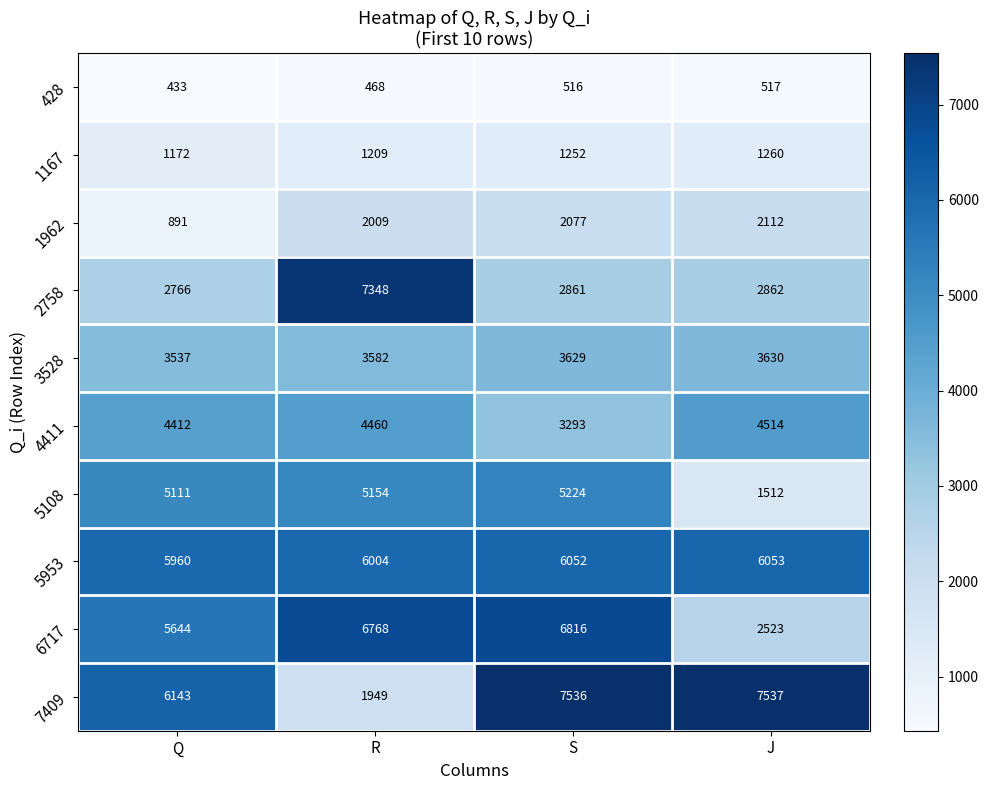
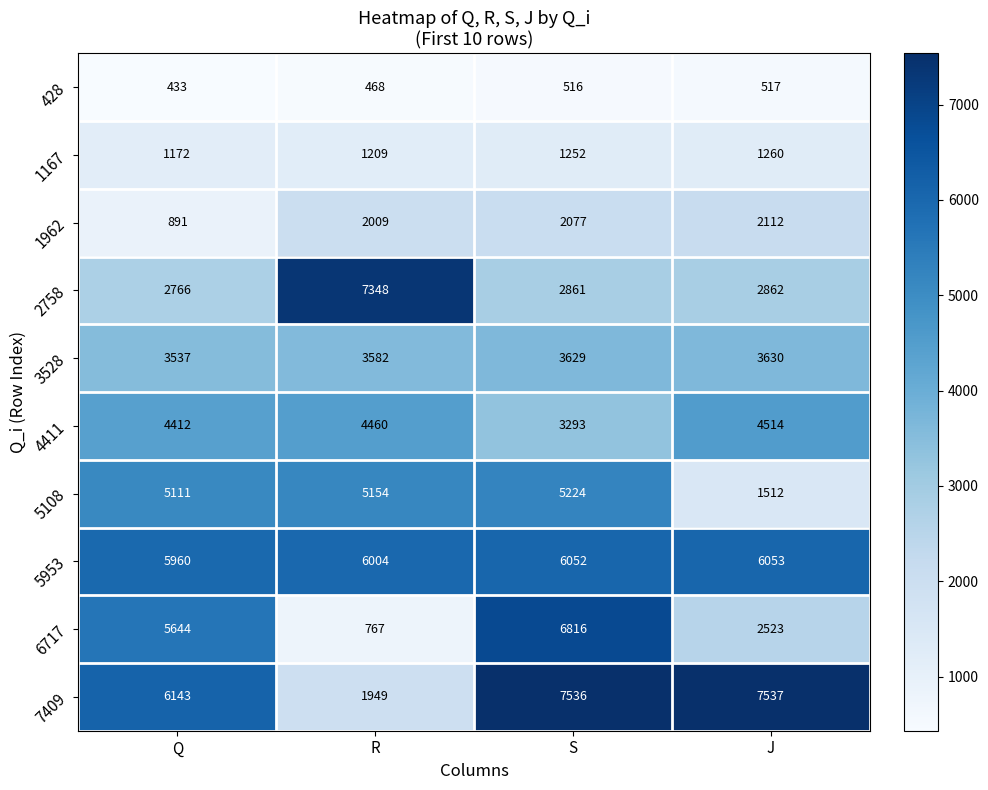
  {
    "428": {
      "Q": 433,
      "R": 468,
      "S": 516,
      "J": 517
    },
    "1167": {
      "Q": 1172,
      "R": 1209,
      "S": 1252,
      "J": 1260
    },
    "1962": {
      "Q": 891,
      "R": 2009,
      "S": 2077,
      "J": 2112
    },
    "2758": {
      "Q": 2766,
      "R": 7348,
      "S": 2861,
      "J": 2862
    },
    "3528": {
      "Q": 3537,
      "R": 3582,
      "S": 3629,
      "J": 3630
    },
    "4411": {
      "Q": 4412,
      "R": 4460,
      "S": 3293,
      "J": 4514
    },
    "5108": {
      "Q": 5111,
      "R": 5154,
      "S": 5224,
      "J": 1512
    },
    "5953": {
      "Q": 5960,
      "R": 6004,
      "S": 6052,
      "J": 6053
    },
    "6717": {
      "Q": 5644,
-     "R": 6768,
+     "R": 767,
      "S": 6816,
      "J": 2523
    },
    "7409": {
      "Q": 6143,
      "R": 1949,
      "S": 7536,
      "J": 7537
    }
  }
